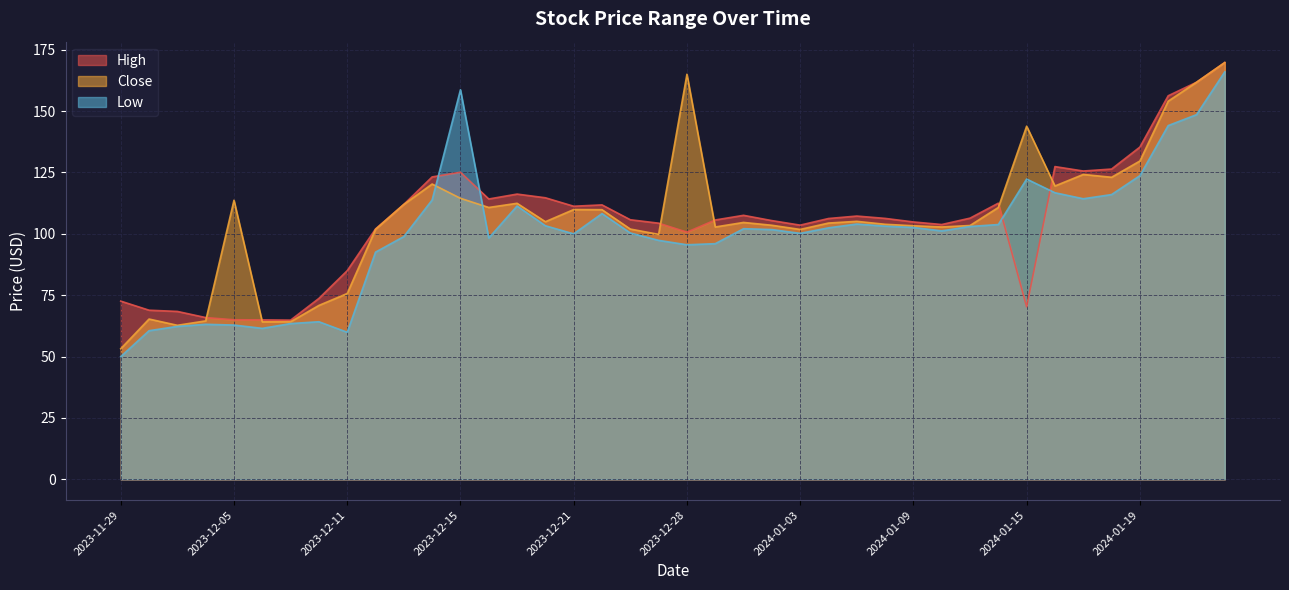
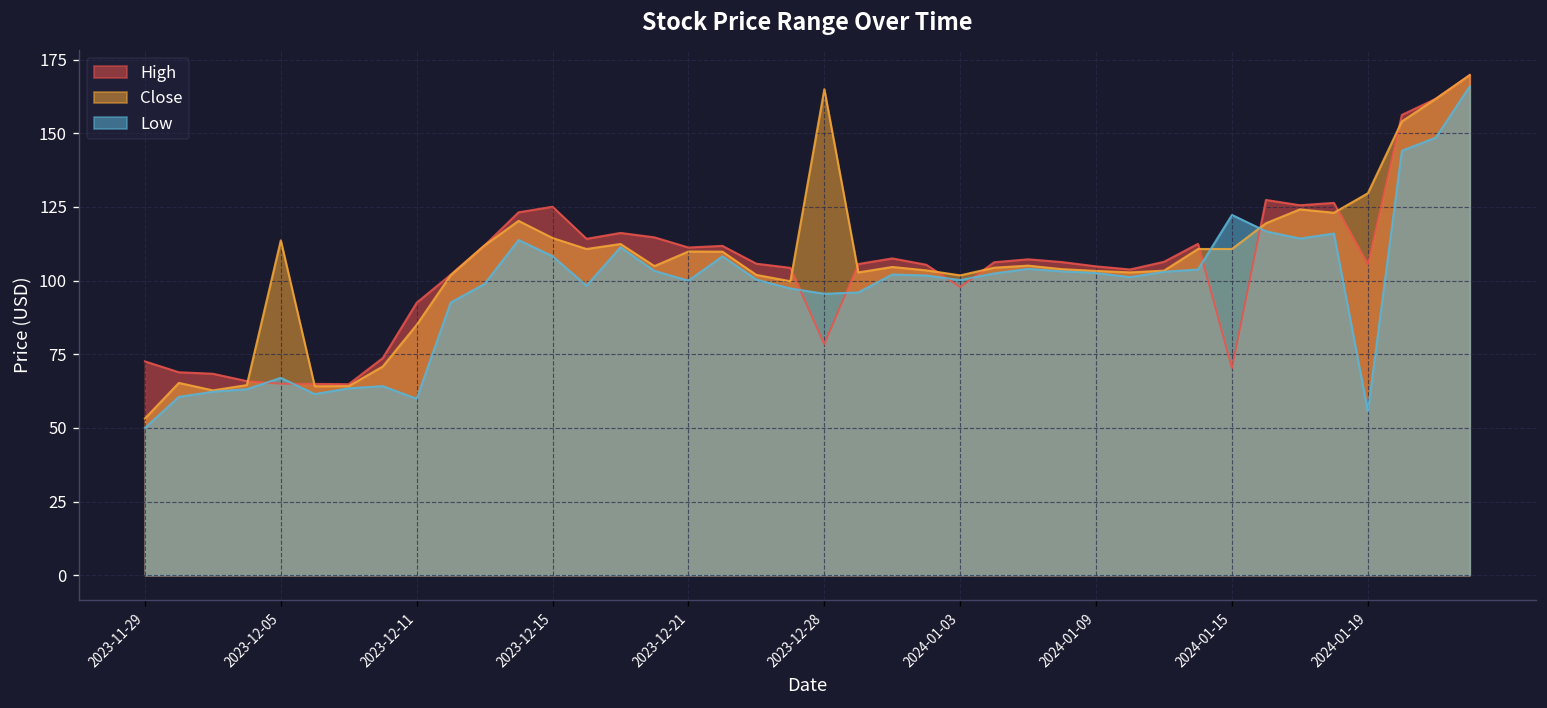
  {
    "High": {
      "2023-11-29": 73,
      "2023-12-05": 65,
-     "2023-12-11": 85,
+     "2023-12-11": 93,
      "2023-12-15": 125,
      "2023-12-21": 111,
-     "2023-12-28": 101,
-     "2024-01-03": 104,
+     "2023-12-28": 78,
+     "2024-01-03": 98,
      "2024-01-09": 105,
      "2024-01-15": 70,
-     "2024-01-19": 135
+     "2024-01-19": 105
    },
    "Close": {
      "2023-11-29": 53,
      "2023-12-05": 114,
-     "2023-12-11": 76,
+     "2023-12-11": 85,
      "2023-12-15": 114,
      "2023-12-21": 110,
      "2023-12-28": 165,
      "2024-01-03": 102,
-     "2024-01-15": 144,
+     "2024-01-15": 111,
      "2024-01-19": 130
    },
    "Low": {
      "2023-11-29": 50,
-     "2023-12-05": 63,
+     "2023-12-05": 67,
      "2023-12-11": 60,
-     "2023-12-15": 159,
+     "2023-12-15": 108,
      "2023-12-21": 100,
      "2023-12-28": 96,
      "2024-01-03": 100,
      "2024-01-15": 122,
-     "2024-01-19": 124
+     "2024-01-19": 56
    }
  }
